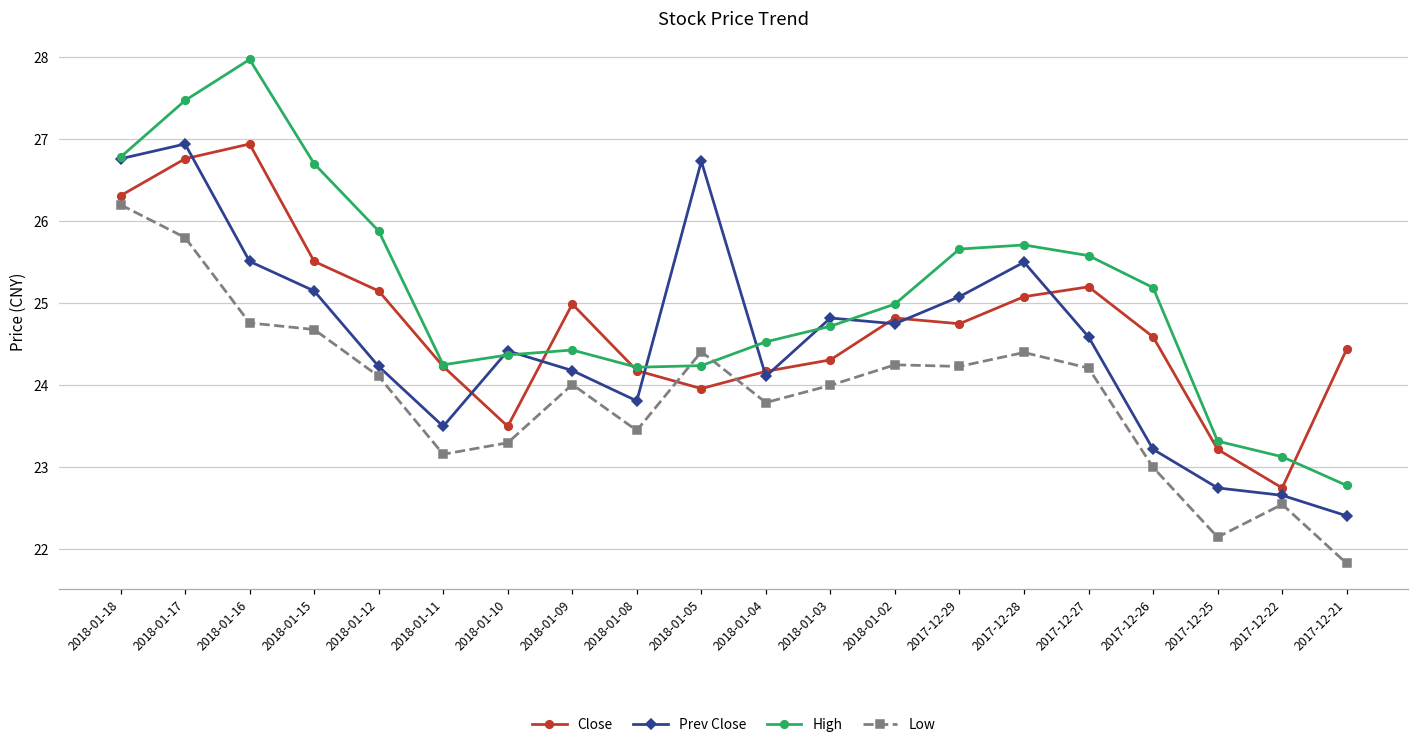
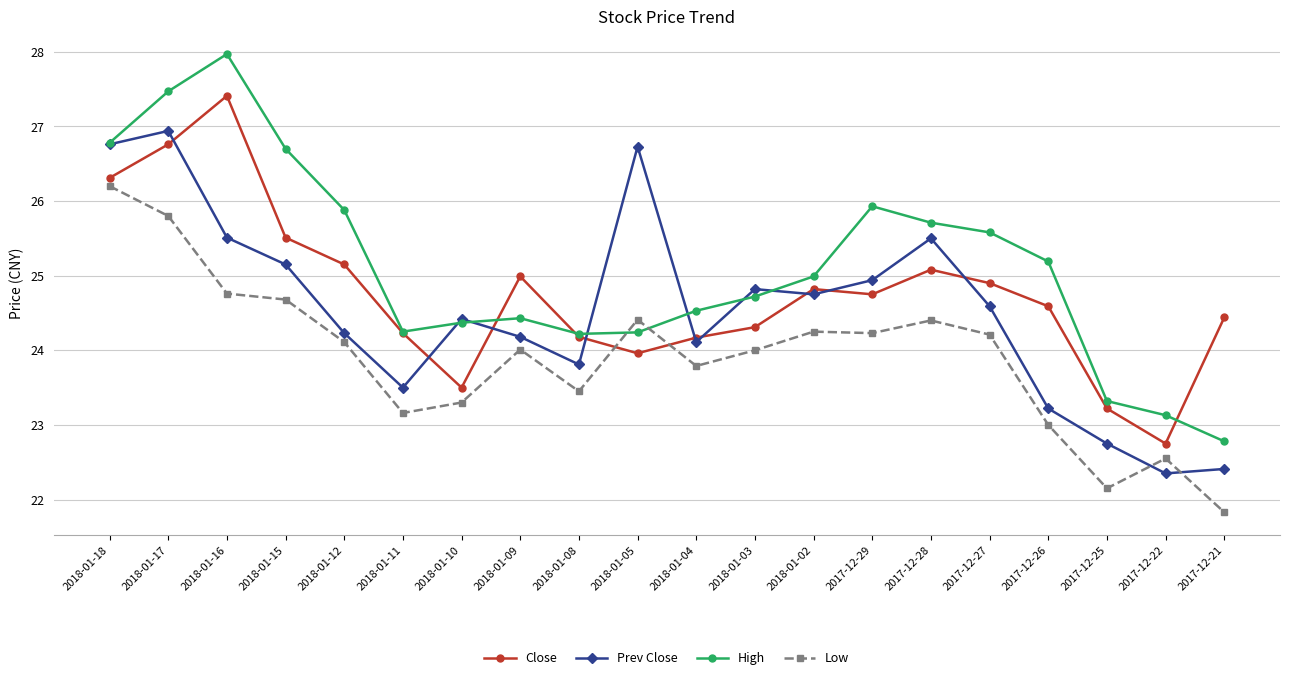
  {
    "Close": {
      "2018-01-18": 26.3,
      "2018-01-17": 26.8,
-     "2018-01-16": 26.9,
+     "2018-01-16": 27.4,
      "2018-01-15": 25.5,
      "2018-01-12": 25.2,
      "2018-01-10": 23.5,
      "2018-01-09": 25.0,
      "2018-01-08": 24.2,
      "2018-01-05": 24.0,
      "2018-01-04": 24.2,
      "2018-01-03": 24.3,
      "2018-01-02": 24.8,
      "2017-12-29": 24.8,
      "2017-12-28": 25.1,
-     "2017-12-27": 25.2,
+     "2017-12-27": 24.9,
      "2017-12-26": 24.6,
      "2017-12-25": 23.2,
      "2017-12-22": 22.8,
      "2017-12-21": 24.4
    },
    "Prev Close": {
      "2018-01-17": 26.9,
      "2018-01-16": 25.5,
      "2018-01-15": 25.2,
      "2018-01-12": 24.2,
      "2018-01-11": 23.5,
      "2018-01-10": 24.4,
      "2018-01-09": 24.2,
      "2018-01-08": 23.8,
      "2018-01-05": 26.7,
      "2018-01-04": 24.1,
      "2018-01-03": 24.8,
      "2018-01-02": 24.8,
-     "2017-12-29": 25.1,
+     "2017-12-29": 24.9,
      "2017-12-28": 25.5,
      "2017-12-27": 24.6,
      "2017-12-26": 23.2,
      "2017-12-25": 22.8,
-     "2017-12-22": 22.7,
+     "2017-12-22": 22.4,
      "2017-12-21": 22.4
    },
    "High": {
      "2018-01-17": 27.5,
      "2018-01-16": 28.0,
      "2018-01-15": 26.7,
      "2018-01-12": 25.9,
      "2018-01-10": 24.4,
      "2018-01-09": 24.4,
      "2018-01-08": 24.2,
      "2018-01-05": 24.2,
      "2018-01-04": 24.5,
      "2018-01-03": 24.7,
      "2018-01-02": 25.0,
-     "2017-12-29": 25.7,
+     "2017-12-29": 25.9,
      "2017-12-28": 25.7,
      "2017-12-27": 25.6,
      "2017-12-26": 25.2,
      "2017-12-25": 23.3,
      "2017-12-22": 23.1,
      "2017-12-21": 22.8
    },
    "Low": {
      "2018-01-18": 26.2,
      "2018-01-17": 25.8,
      "2018-01-16": 24.8,
      "2018-01-15": 24.7,
      "2018-01-12": 24.1,
      "2018-01-11": 23.2,
      "2018-01-10": 23.3,
      "2018-01-09": 24.0,
      "2018-01-08": 23.5,
      "2018-01-05": 24.4,
      "2018-01-04": 23.8,
      "2018-01-03": 24.0,
      "2018-01-02": 24.3,
      "2017-12-29": 24.2,
      "2017-12-28": 24.4,
      "2017-12-27": 24.2,
      "2017-12-26": 23.0,
      "2017-12-25": 22.2,
      "2017-12-22": 22.6,
      "2017-12-21": 21.8
    }
  }
